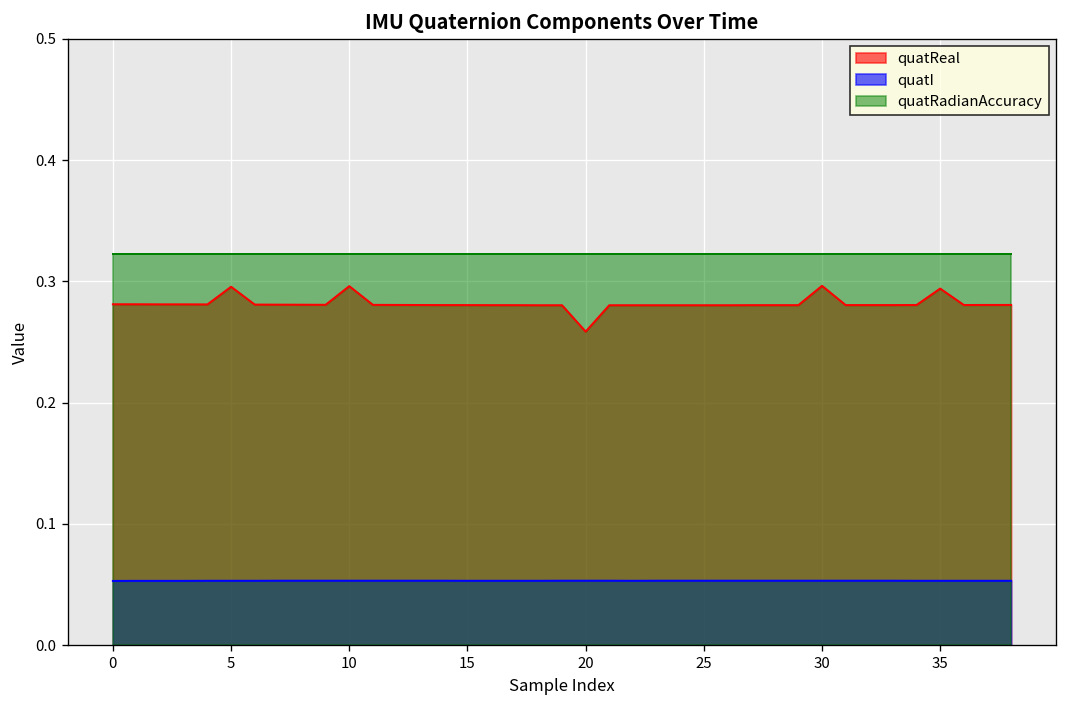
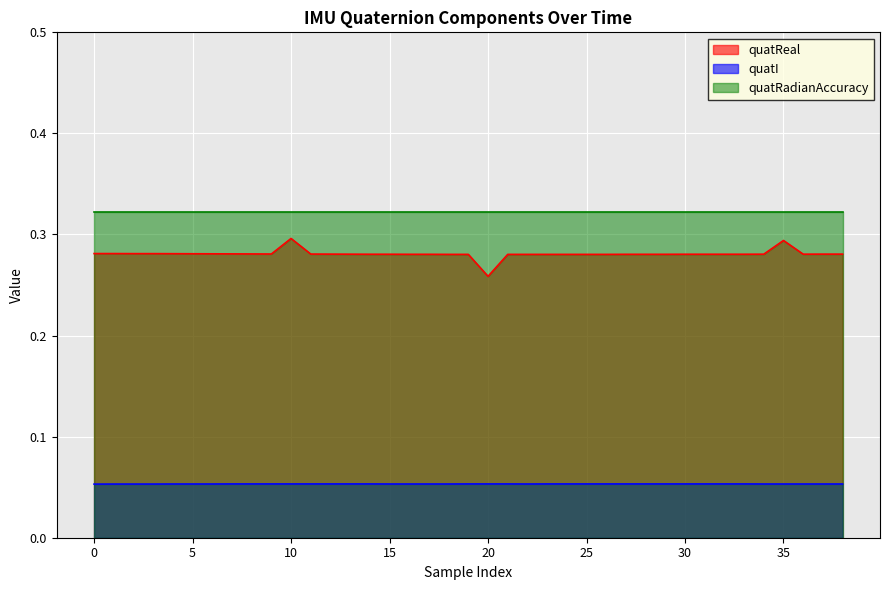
  {
    "quatReal": {
      "0": 0.281,
-     "5": 0.296,
+     "5": 0.281,
      "10": 0.296,
      "15": 0.280,
      "20": 0.259,
      "25": 0.280,
-     "30": 0.296,
+     "30": 0.280,
      "35": 0.294
    },
    "quatI": {
      "0": 0.053,
      "5": 0.053,
      "10": 0.053,
      "15": 0.053,
      "20": 0.053,
      "25": 0.053,
      "30": 0.053,
      "35": 0.053
    },
    "quatRadianAccuracy": {
      "0": 0.322,
      "5": 0.322,
      "10": 0.322,
      "15": 0.322,
      "20": 0.322,
      "25": 0.322,
      "30": 0.322,
      "35": 0.322
    }
  }
